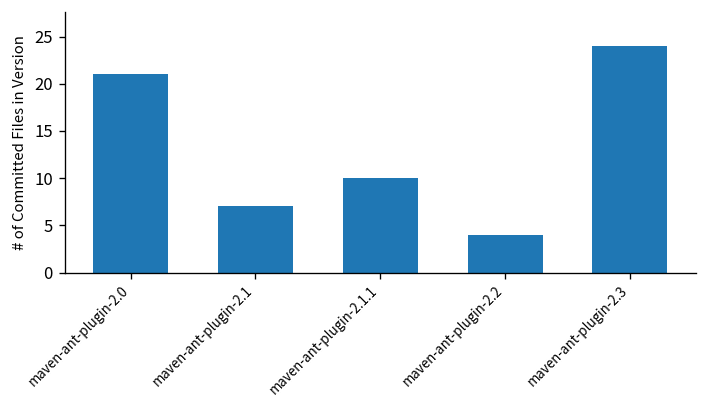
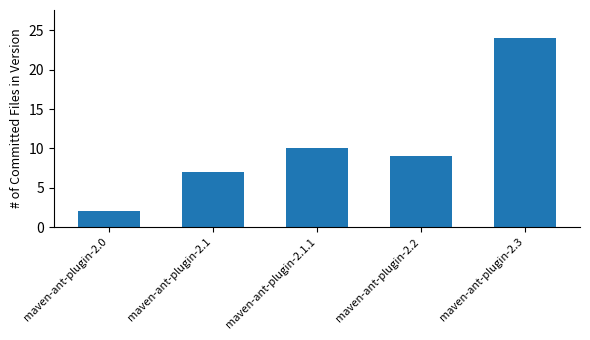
  {
-   "maven-ant-plugin-2.0": 21,
+   "maven-ant-plugin-2.0": 2,
    "maven-ant-plugin-2.1": 7,
    "maven-ant-plugin-2.1.1": 10,
-   "maven-ant-plugin-2.2": 4,
+   "maven-ant-plugin-2.2": 9,
    "maven-ant-plugin-2.3": 24
  }
